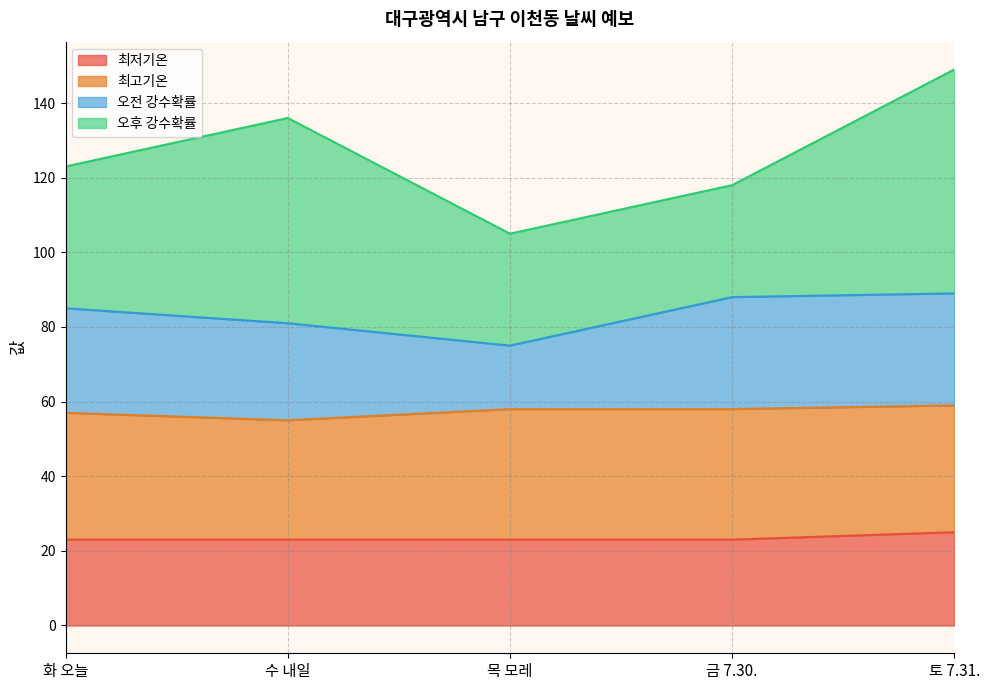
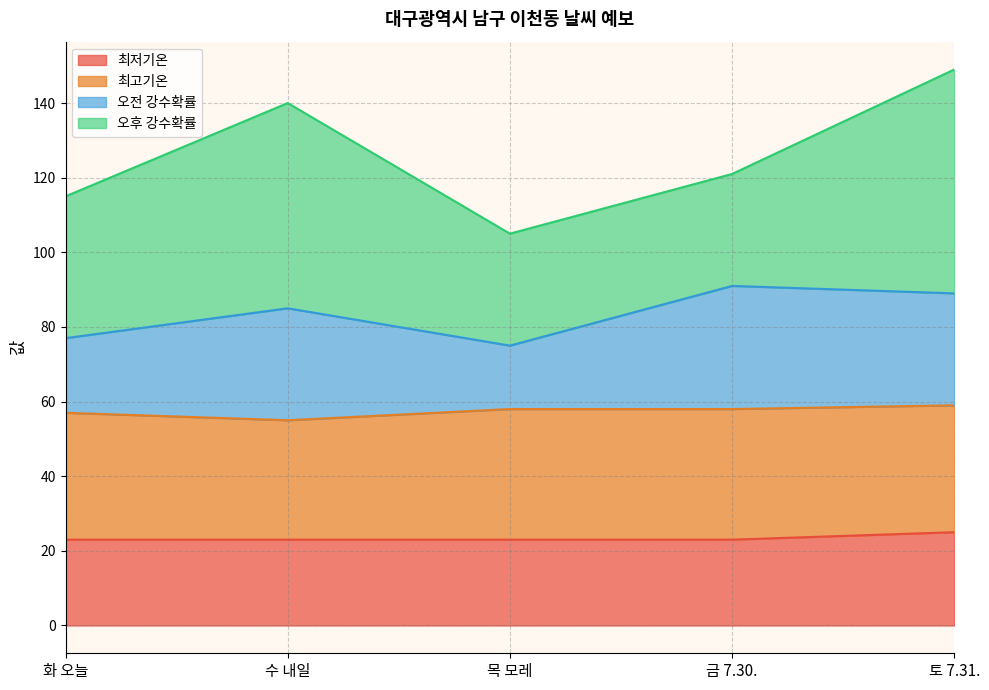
  {
    "오전 강수확률": {
-     "화 오늘": 28,
-     "수 내일": 26,
+     "화 오늘": 20,
+     "수 내일": 30,
      "목 모레": 17,
-     "금 7.30.": 30,
+     "금 7.30.": 33,
      "토 7.31.": 30
    },
    "오후 강수확률": {
      "화 오늘": 38,
      "수 내일": 55,
      "목 모레": 30,
      "금 7.30.": 30,
      "토 7.31.": 60
    }
  }
